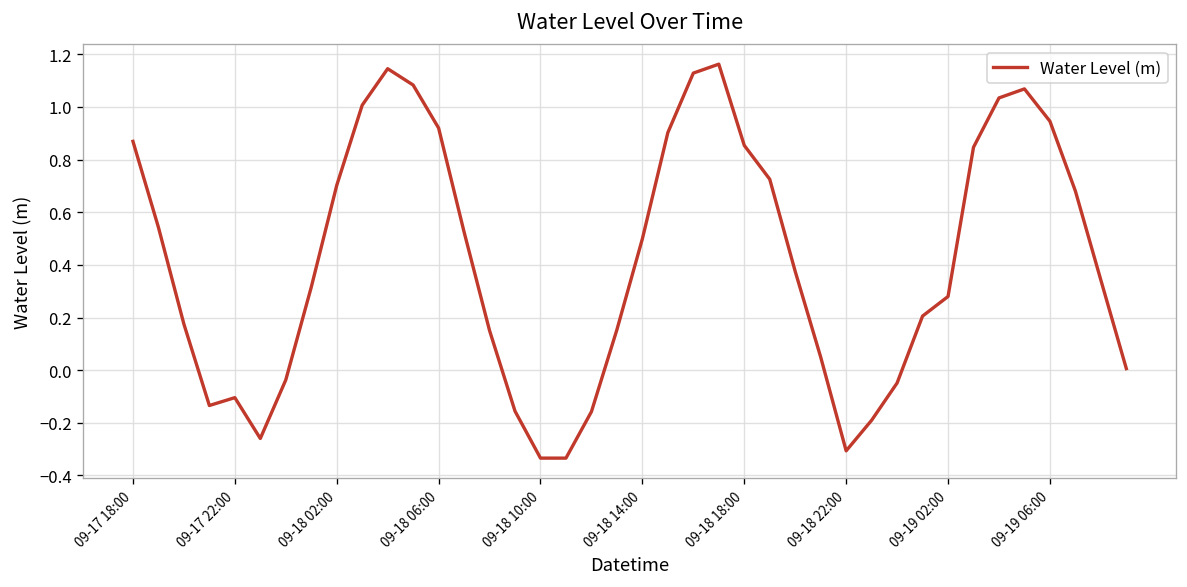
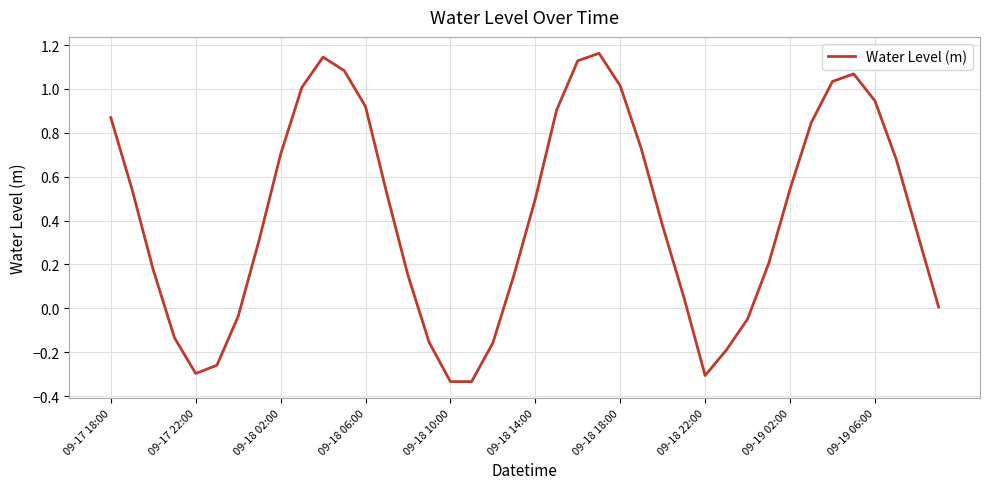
  {
    "09-17 18:00": 0.87,
-   "09-17 22:00": -0.10,
+   "09-17 22:00": -0.30,
    "09-18 02:00": 0.70,
    "09-18 06:00": 0.92,
    "09-18 10:00": -0.33,
    "09-18 14:00": 0.50,
-   "09-18 18:00": 0.85,
+   "09-18 18:00": 1.01,
    "09-18 22:00": -0.31,
-   "09-19 02:00": 0.28,
+   "09-19 02:00": 0.54,
    "09-19 06:00": 0.95
  }
